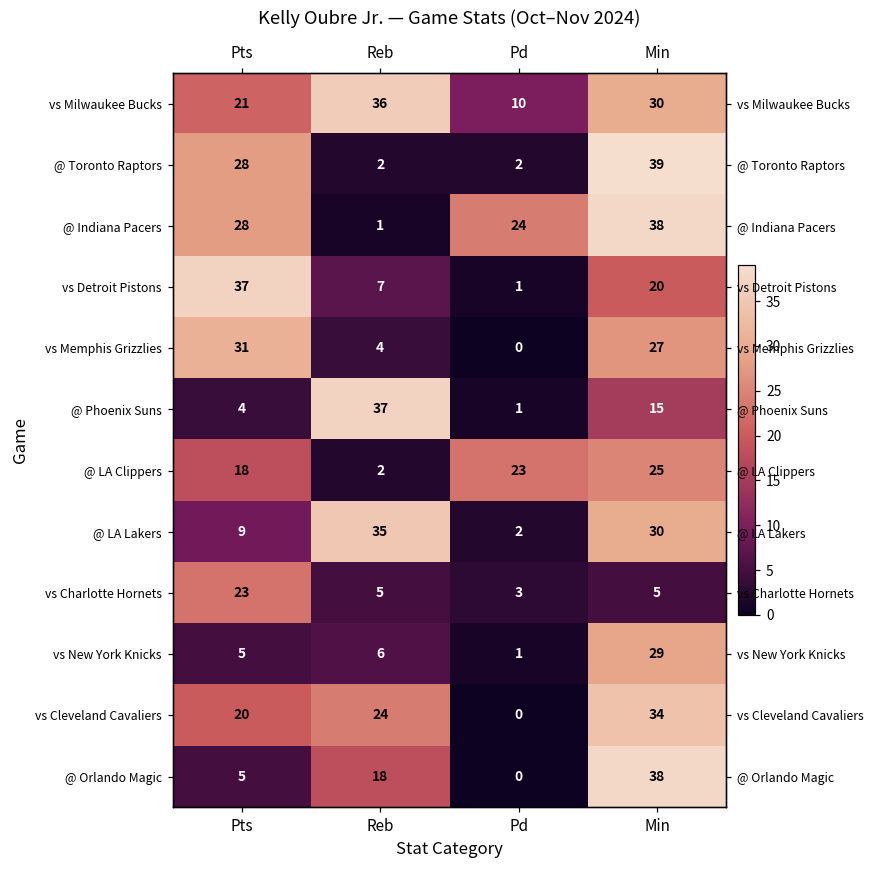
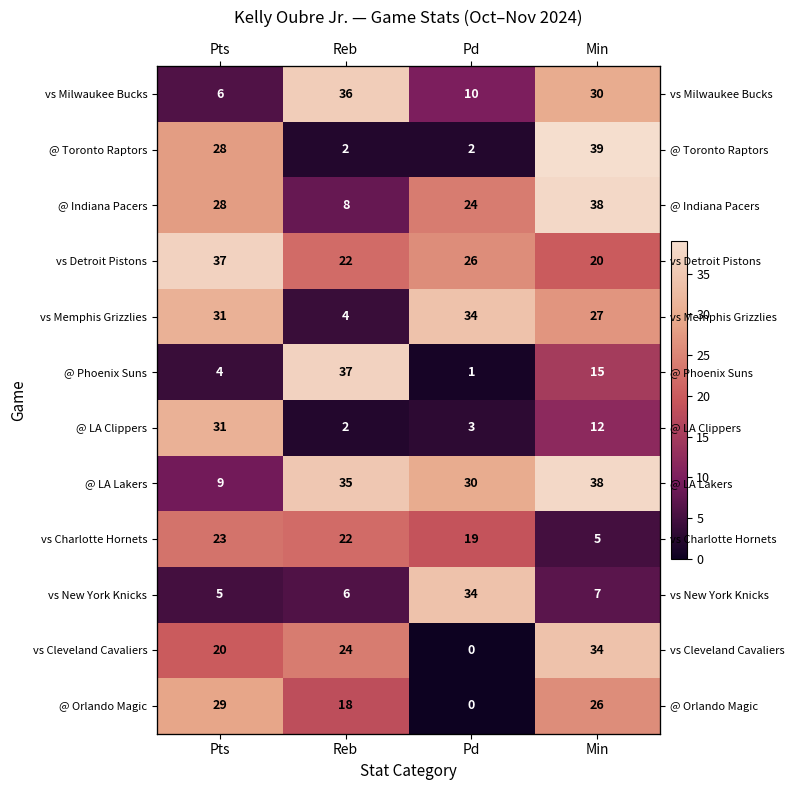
  {
    "vs Milwaukee Bucks": {
-     "Pts": 21,
+     "Pts": 6,
      "Reb": 36,
      "Pd": 10,
      "Min": 30
    },
    "@ Toronto Raptors": {
      "Pts": 28,
      "Reb": 2,
      "Pd": 2,
      "Min": 39
    },
    "@ Indiana Pacers": {
      "Pts": 28,
-     "Reb": 1,
+     "Reb": 8,
      "Pd": 24,
      "Min": 38
    },
    "vs Detroit Pistons": {
      "Pts": 37,
-     "Reb": 7,
-     "Pd": 1,
+     "Reb": 22,
+     "Pd": 26,
      "Min": 20
    },
    "vs Memphis Grizzlies": {
      "Pts": 31,
      "Reb": 4,
-     "Pd": 0,
+     "Pd": 34,
      "Min": 27
    },
    "@ Phoenix Suns": {
      "Pts": 4,
      "Reb": 37,
      "Pd": 1,
      "Min": 15
    },
    "@ LA Clippers": {
-     "Pts": 18,
+     "Pts": 31,
      "Reb": 2,
-     "Pd": 23,
-     "Min": 25
+     "Pd": 3,
+     "Min": 12
    },
    "@ LA Lakers": {
      "Pts": 9,
      "Reb": 35,
-     "Pd": 2,
-     "Min": 30
+     "Pd": 30,
+     "Min": 38
    },
    "vs Charlotte Hornets": {
      "Pts": 23,
-     "Reb": 5,
-     "Pd": 3,
+     "Reb": 22,
+     "Pd": 19,
      "Min": 5
    },
    "vs New York Knicks": {
      "Pts": 5,
      "Reb": 6,
-     "Pd": 1,
-     "Min": 29
+     "Pd": 34,
+     "Min": 7
    },
    "vs Cleveland Cavaliers": {
      "Pts": 20,
      "Reb": 24,
      "Pd": 0,
      "Min": 34
    },
    "@ Orlando Magic": {
-     "Pts": 5,
+     "Pts": 29,
      "Reb": 18,
      "Pd": 0,
-     "Min": 38
+     "Min": 26
    }
  }
